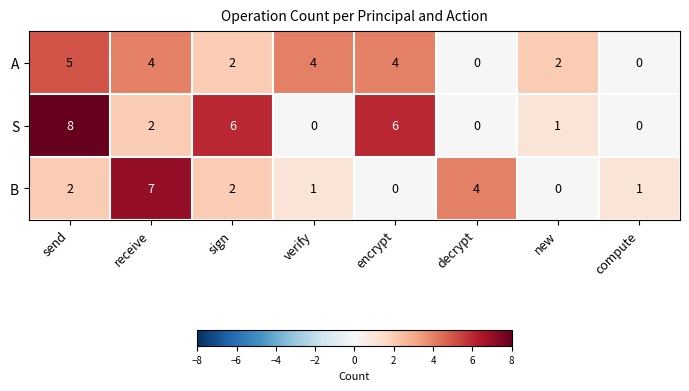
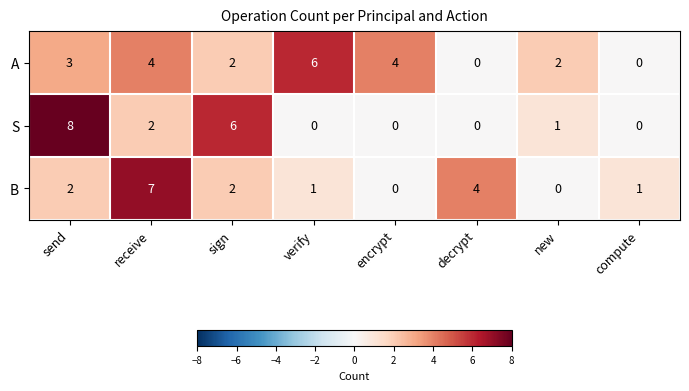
  {
    "A": {
-     "send": 5,
+     "send": 3,
      "receive": 4,
      "sign": 2,
-     "verify": 4,
+     "verify": 6,
      "encrypt": 4,
      "decrypt": 0,
      "new": 2,
      "compute": 0
    },
    "S": {
      "send": 8,
      "receive": 2,
      "sign": 6,
      "verify": 0,
-     "encrypt": 6,
+     "encrypt": 0,
      "decrypt": 0,
      "new": 1,
      "compute": 0
    },
    "B": {
      "send": 2,
      "receive": 7,
      "sign": 2,
      "verify": 1,
      "encrypt": 0,
      "decrypt": 4,
      "new": 0,
      "compute": 1
    }
  }
